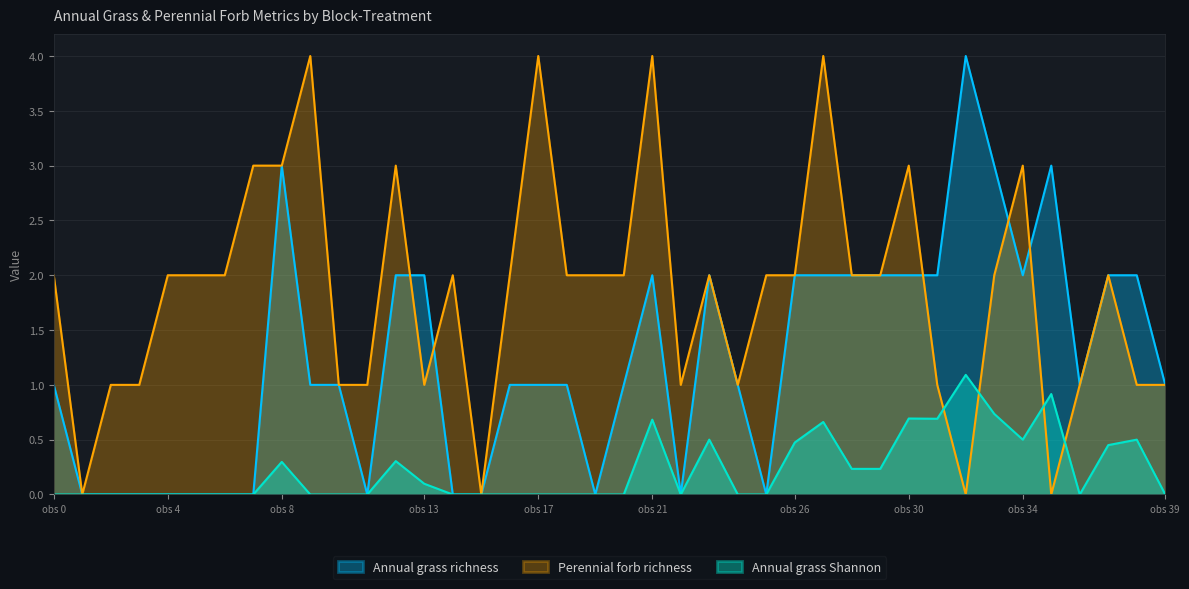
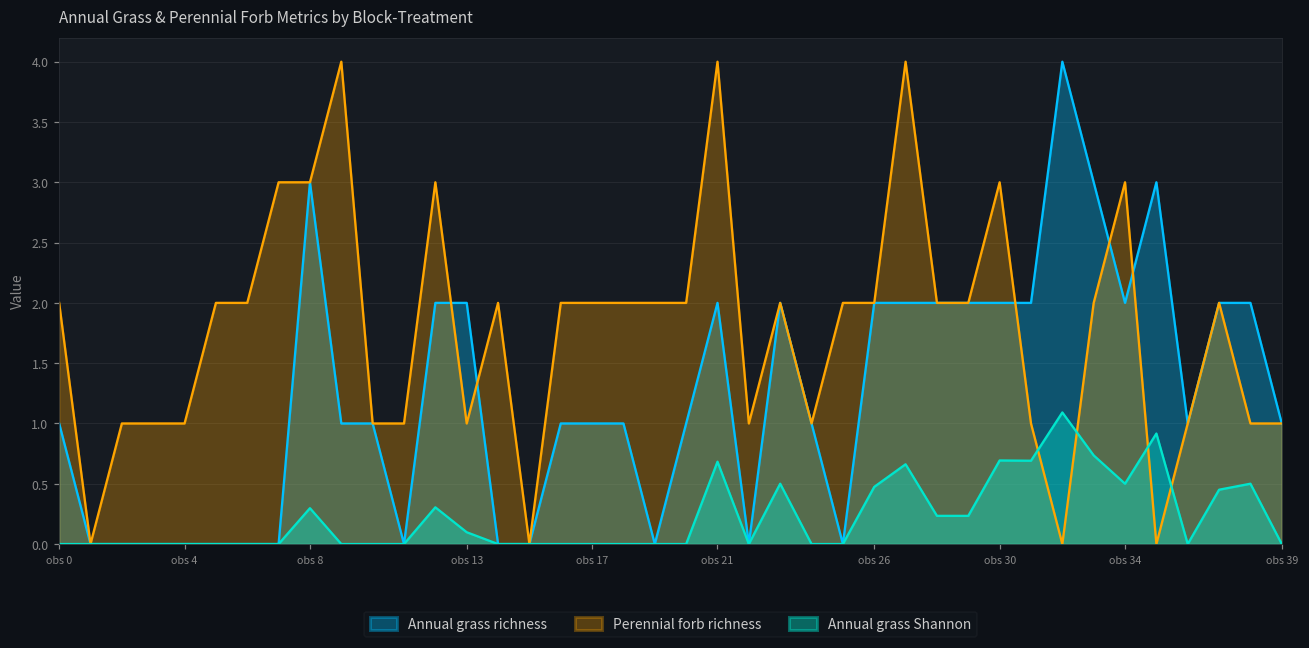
  {
    "Perennial forb richness": {
      "obs 0": 2,
-     "obs 4": 2,
+     "obs 4": 1,
      "obs 13": 1,
-     "obs 17": 4,
+     "obs 17": 2,
      "obs 21": 4,
      "obs 30": 3,
      "obs 34": 3
    }
  }
